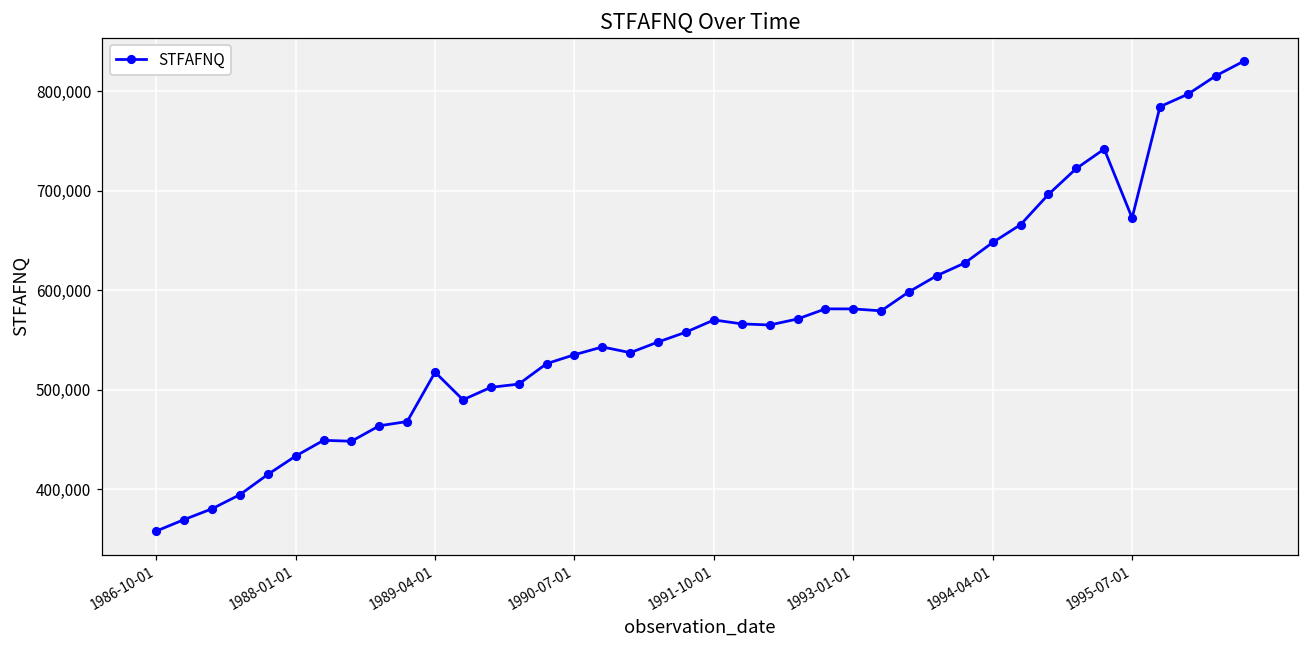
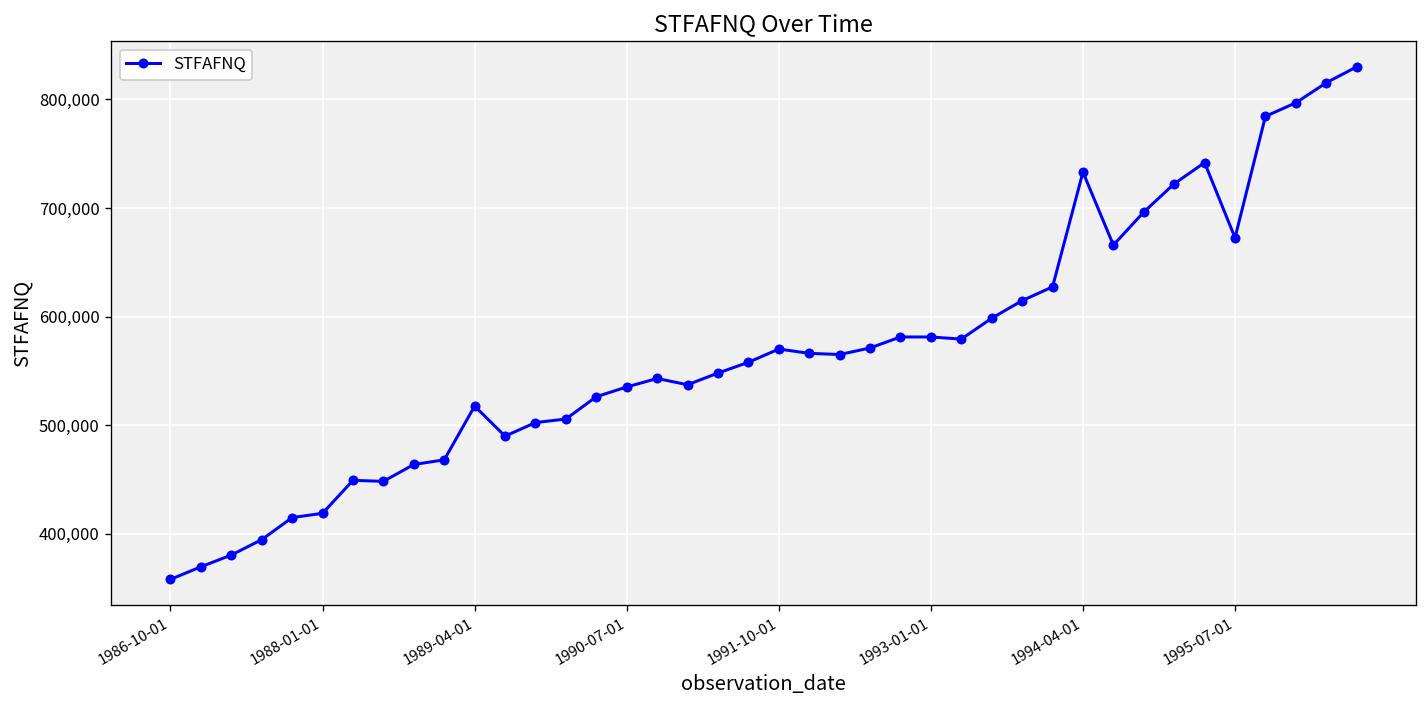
  {
    "1986-10-01": "360,000",
-   "1988-01-01": "430,000",
+   "1988-01-01": "420,000",
    "1989-04-01": "520,000",
    "1990-07-01": "540,000",
    "1991-10-01": "570,000",
    "1993-01-01": "580,000",
-   "1994-04-01": "650,000",
+   "1994-04-01": "730,000",
    "1995-07-01": "670,000"
  }
